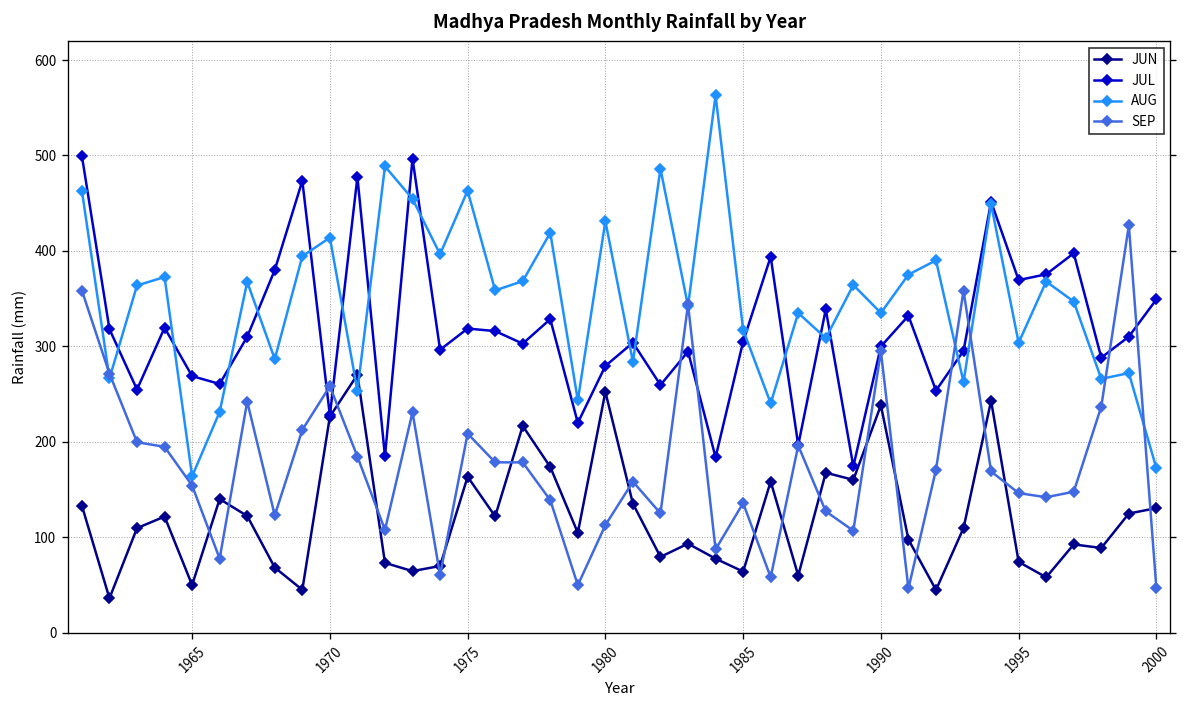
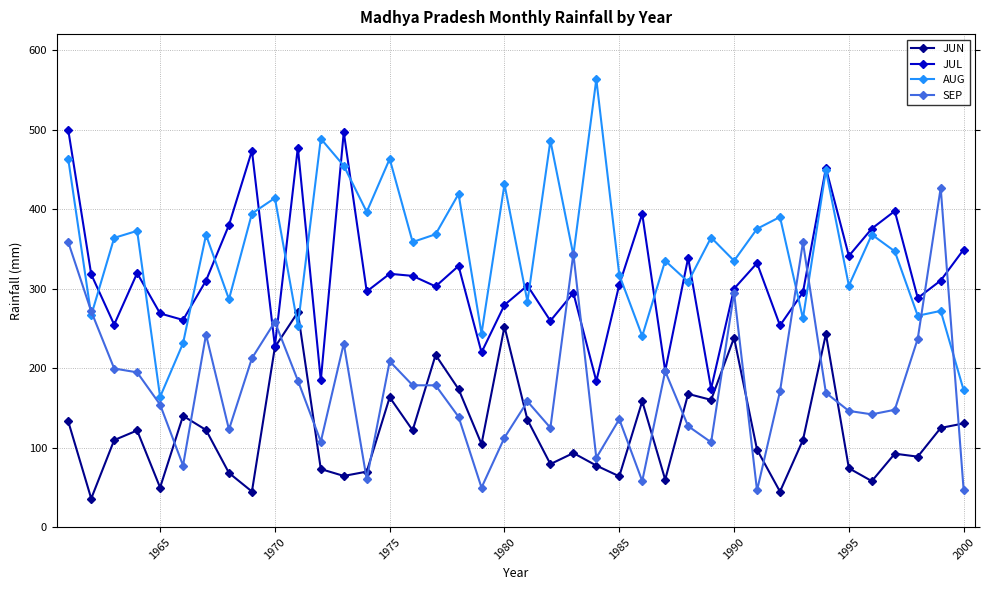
  {
    "JUN": {
      "1965": 50,
      "1975": 160,
      "1980": 250,
      "1985": 60,
      "1990": 240,
      "1995": 70,
      "2000": 130
    },
    "JUL": {
      "1965": 270,
      "1975": 320,
      "1980": 280,
      "1985": 300,
      "1990": 300,
-     "1995": 370,
+     "1995": 340,
      "2000": 350
    },
    "AUG": {
      "1965": 160,
      "1970": 410,
      "1975": 460,
      "1980": 430,
      "1985": 320,
      "1990": 330,
      "1995": 300,
      "2000": 170
    },
    "SEP": {
      "1965": 150,
      "1970": 260,
      "1975": 210,
      "1980": 110,
      "1985": 140,
      "1990": 290,
      "1995": 150,
      "2000": 50
    }
  }
